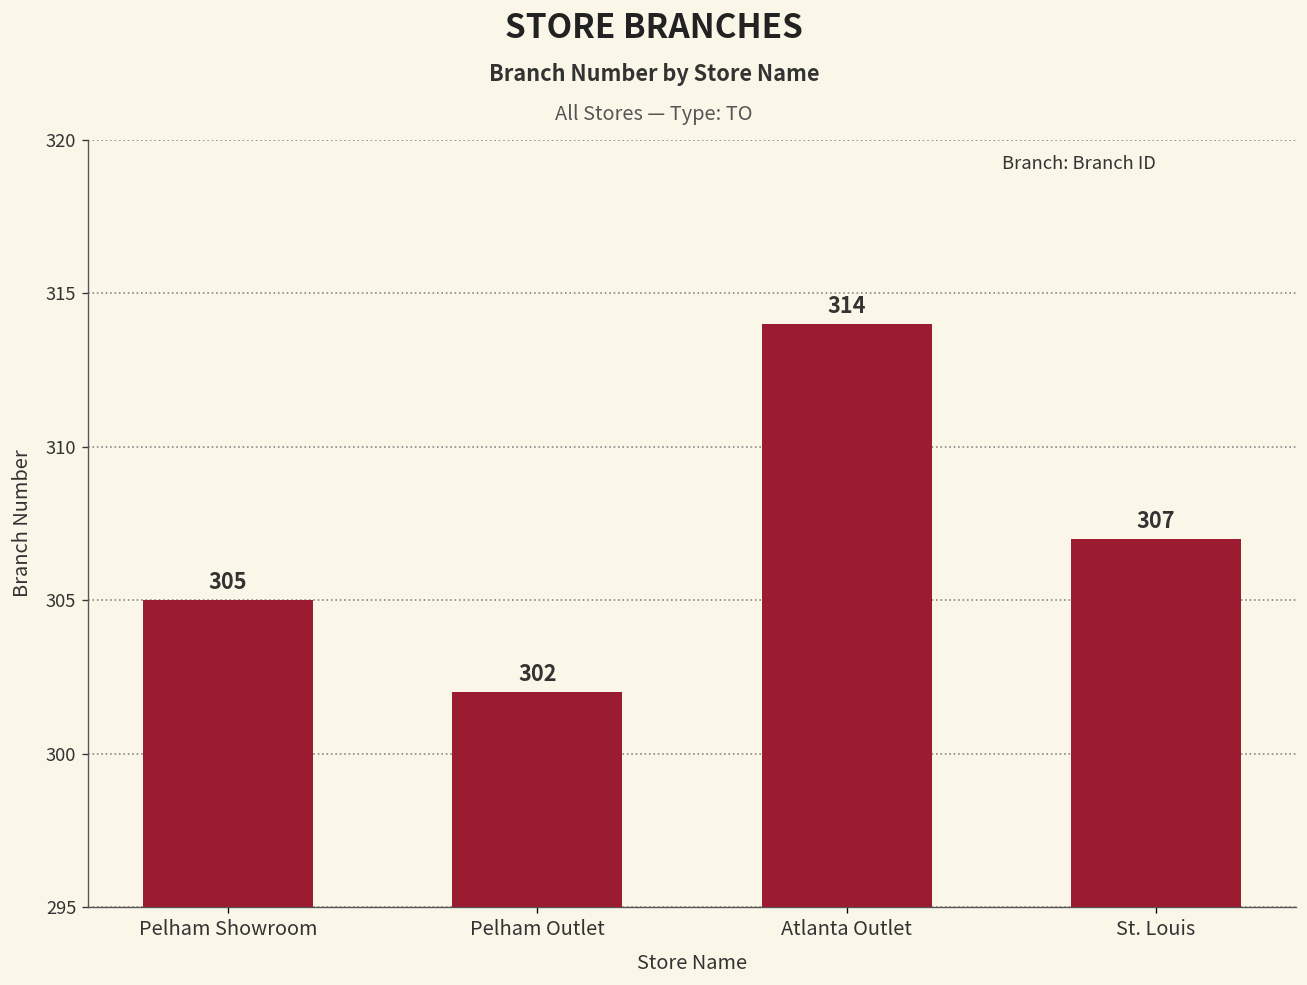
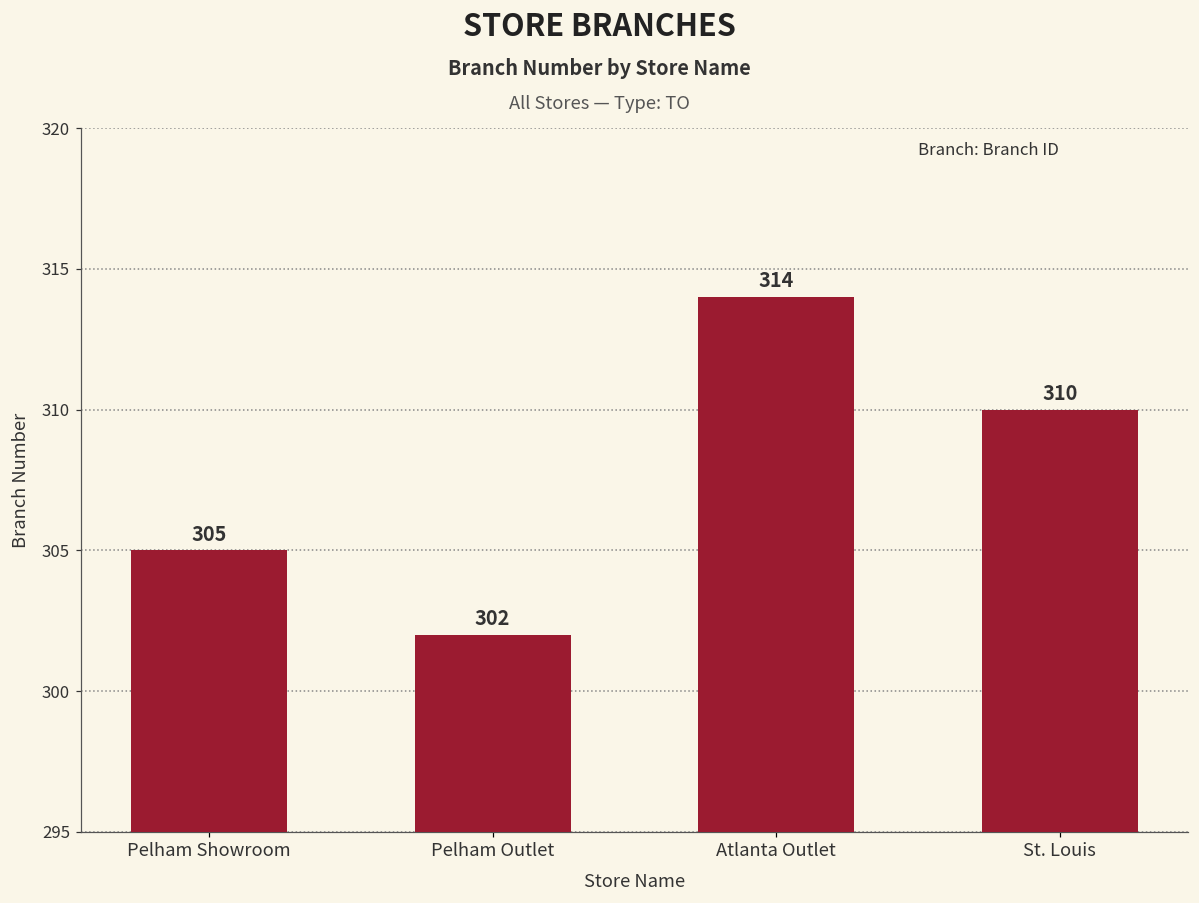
  {
    "Pelham Showroom": 305,
    "Pelham Outlet": 302,
    "Atlanta Outlet": 314,
-   "St. Louis": 307
+   "St. Louis": 310
  }
